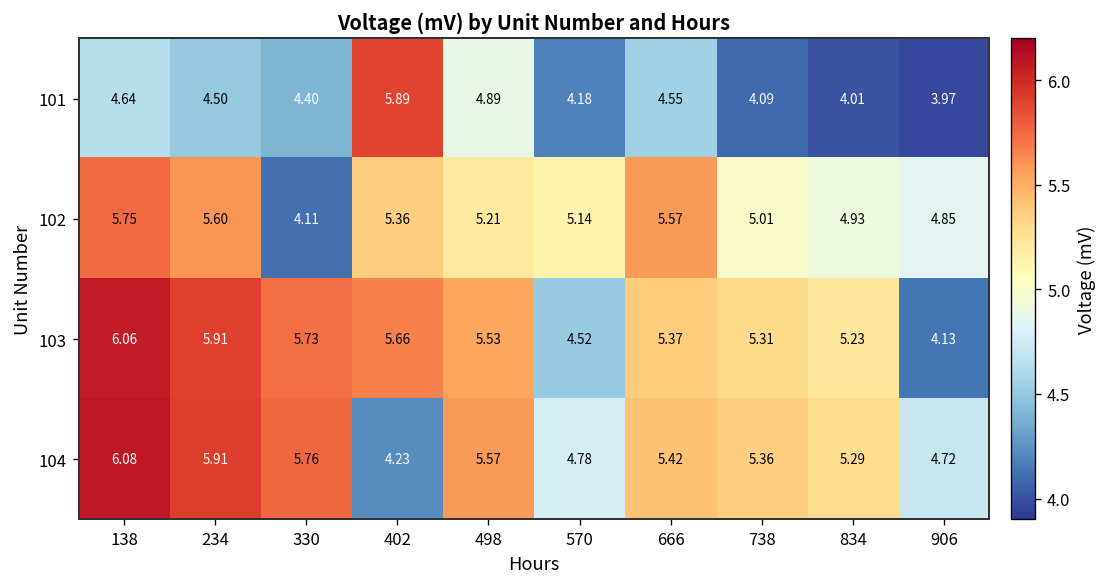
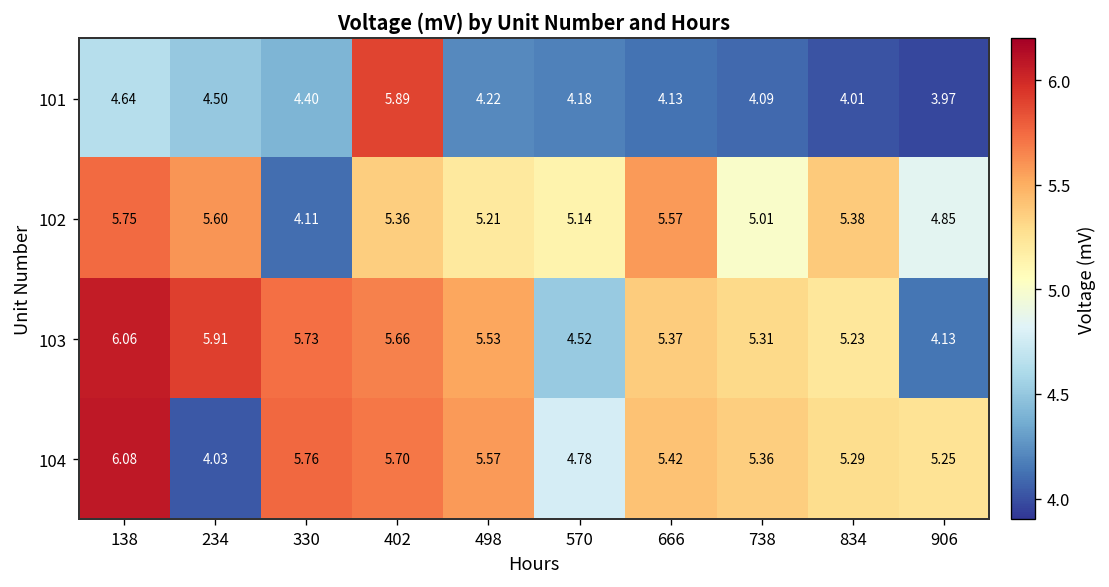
  {
    "101": {
      "138": 4.64,
      "234": 4.50,
      "330": 4.40,
      "402": 5.89,
-     "498": 4.89,
+     "498": 4.22,
      "570": 4.18,
-     "666": 4.55,
+     "666": 4.13,
      "738": 4.09,
      "834": 4.01,
      "906": 3.97
    },
    "102": {
      "138": 5.75,
      "234": 5.60,
      "330": 4.11,
      "402": 5.36,
      "498": 5.21,
      "570": 5.14,
      "666": 5.57,
      "738": 5.01,
-     "834": 4.93,
+     "834": 5.38,
      "906": 4.85
    },
    "103": {
      "138": 6.06,
      "234": 5.91,
      "330": 5.73,
      "402": 5.66,
      "498": 5.53,
      "570": 4.52,
      "666": 5.37,
      "738": 5.31,
      "834": 5.23,
      "906": 4.13
    },
    "104": {
      "138": 6.08,
-     "234": 5.91,
+     "234": 4.03,
      "330": 5.76,
-     "402": 4.23,
+     "402": 5.70,
      "498": 5.57,
      "570": 4.78,
      "666": 5.42,
      "738": 5.36,
      "834": 5.29,
-     "906": 4.72
+     "906": 5.25
    }
  }
